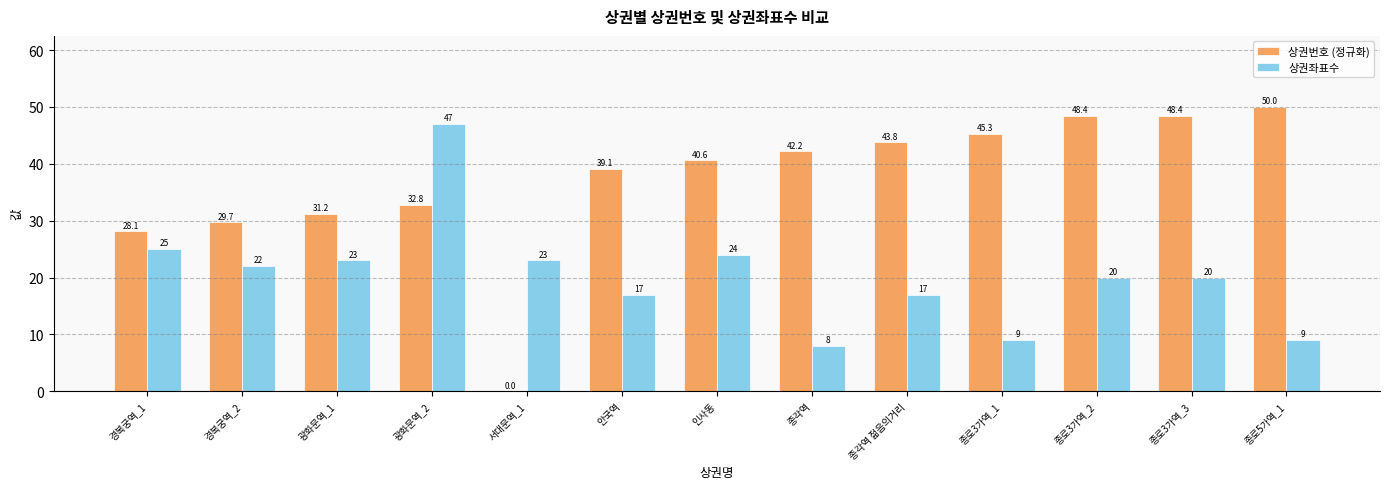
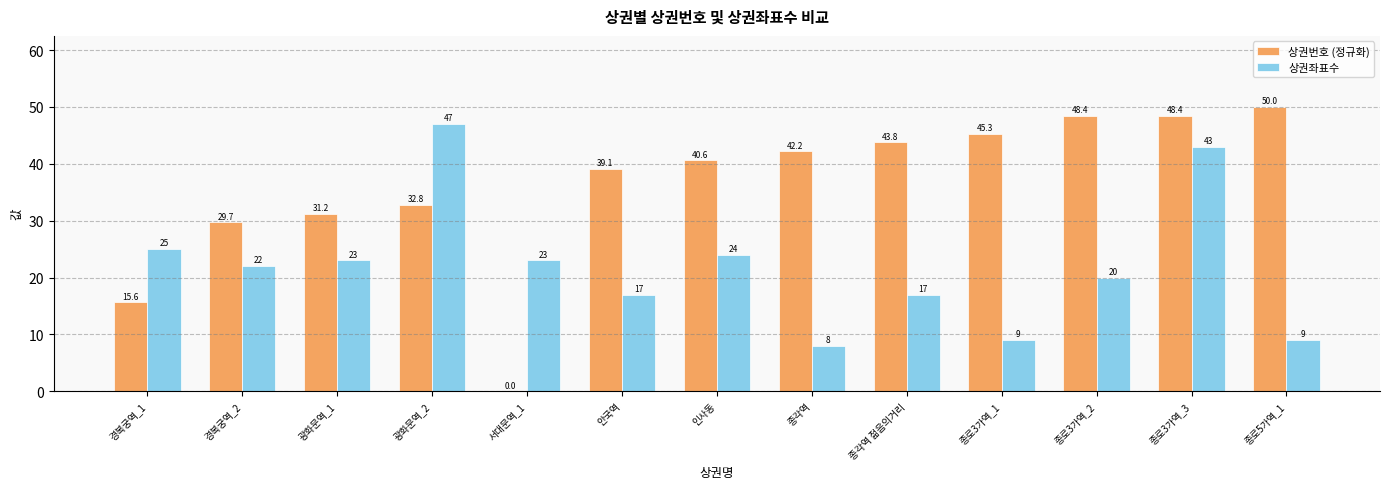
  {
    "상권번호 (정규화)": {
-     "경복궁역_1": 28.1,
+     "경복궁역_1": 15.6,
      "경복궁역_2": 29.7,
      "광화문역_1": 31.2,
      "광화문역_2": 32.8,
      "서대문역_1": 0.0,
      "안국역": 39.1,
      "인사동": 40.6,
      "종각역": 42.2,
      "종각역 젊음의거리": 43.8,
      "종로3가역_1": 45.3,
      "종로3가역_2": 48.4,
      "종로3가역_3": 48.4,
      "종로5가역_1": 50.0
    },
    "상권좌표수": {
      "경복궁역_1": 25,
      "경복궁역_2": 22,
      "광화문역_1": 23,
      "광화문역_2": 47,
      "서대문역_1": 23,
      "안국역": 17,
      "인사동": 24,
      "종각역": 8,
      "종각역 젊음의거리": 17,
      "종로3가역_1": 9,
      "종로3가역_2": 20,
-     "종로3가역_3": 20,
+     "종로3가역_3": 43,
      "종로5가역_1": 9
    }
  }
